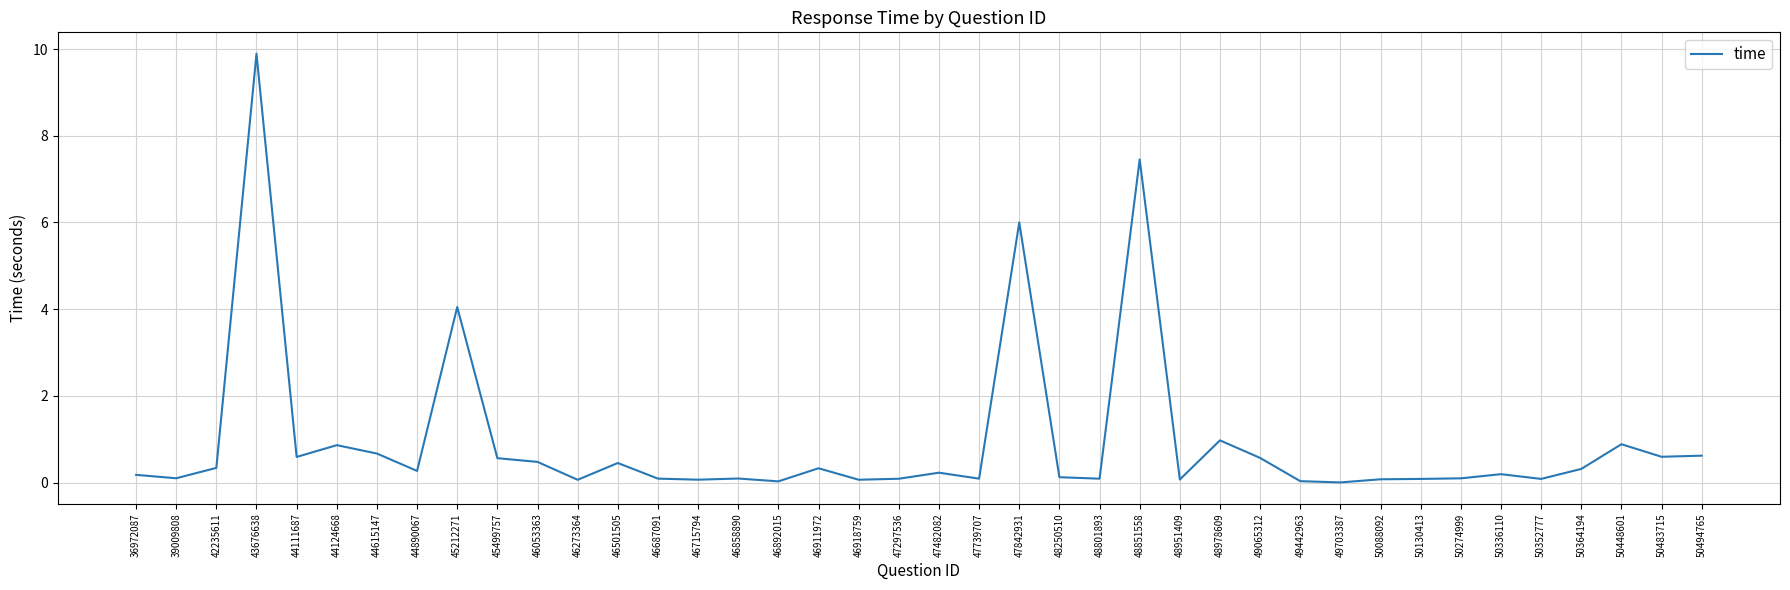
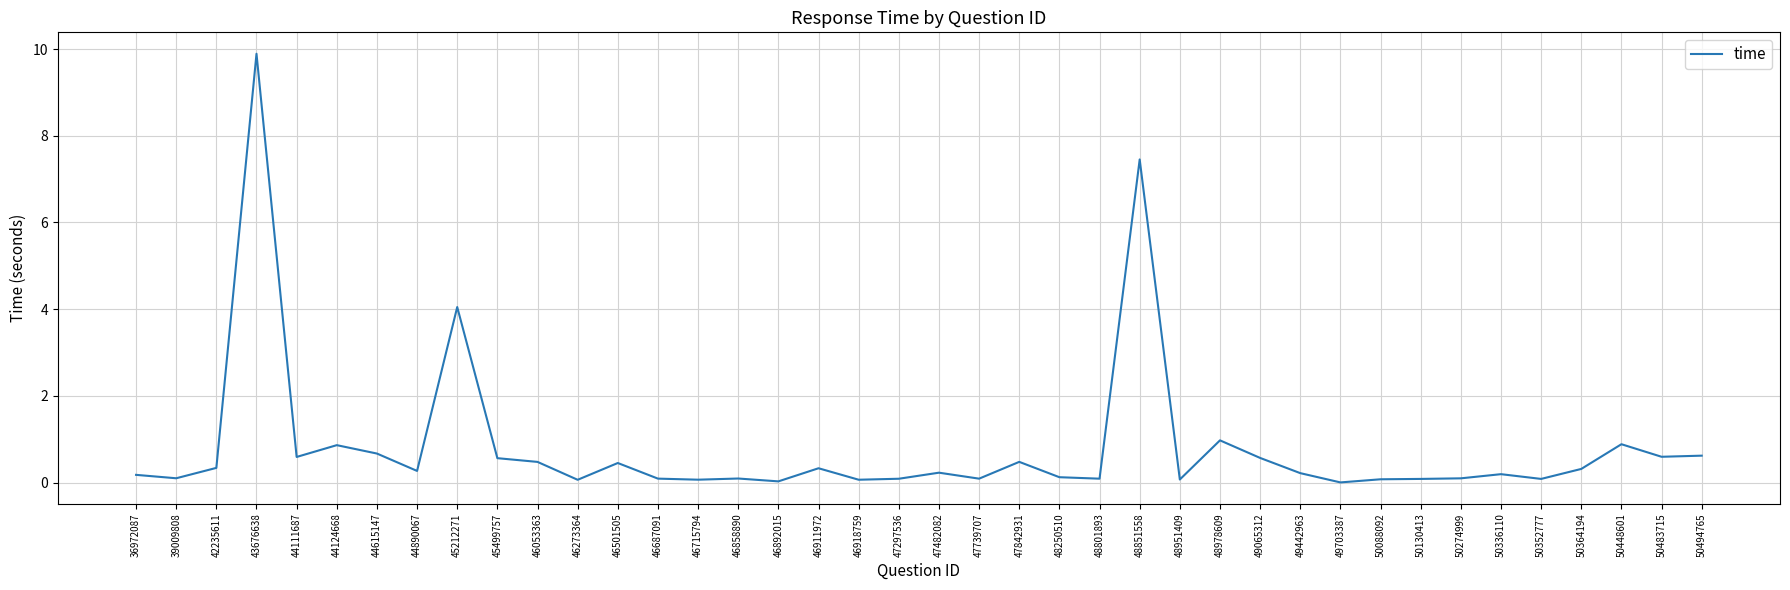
  {
    "36972087": 0.2,
    "39009808": 0.1,
    "42235611": 0.3,
    "43676638": 9.9,
    "44111687": 0.6,
    "44124668": 0.9,
    "44615147": 0.7,
    "44890067": 0.3,
    "45212271": 4.0,
    "45499757": 0.6,
    "46053363": 0.5,
    "46273364": 0.1,
    "46501505": 0.5,
    "46687091": 0.1,
    "46715794": 0.1,
    "46858890": 0.1,
    "46892015": 0.0,
    "46911972": 0.3,
    "46918759": 0.1,
    "47297536": 0.1,
    "47482082": 0.2,
    "47739707": 0.1,
-   "47842931": 6.0,
+   "47842931": 0.5,
    "48250510": 0.1,
    "48801893": 0.1,
    "48851558": 7.5,
    "48951409": 0.1,
    "48978609": 1.0,
    "49065312": 0.6,
-   "49442963": 0.0,
+   "49442963": 0.2,
    "49703387": 0.0,
    "50088092": 0.1,
    "50130413": 0.1,
    "50274999": 0.1,
    "50336110": 0.2,
    "50352777": 0.1,
    "50364194": 0.3,
    "50448601": 0.9,
    "50483715": 0.6,
    "50494765": 0.6
  }
